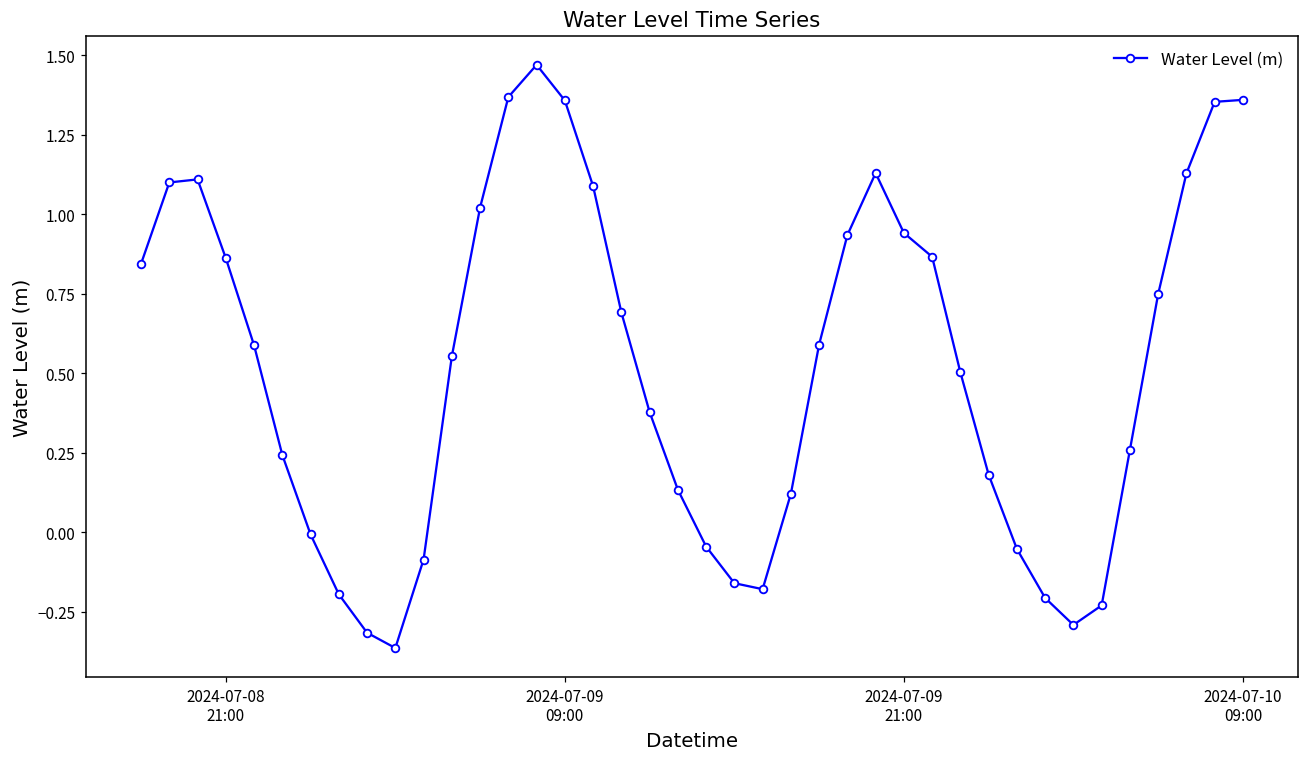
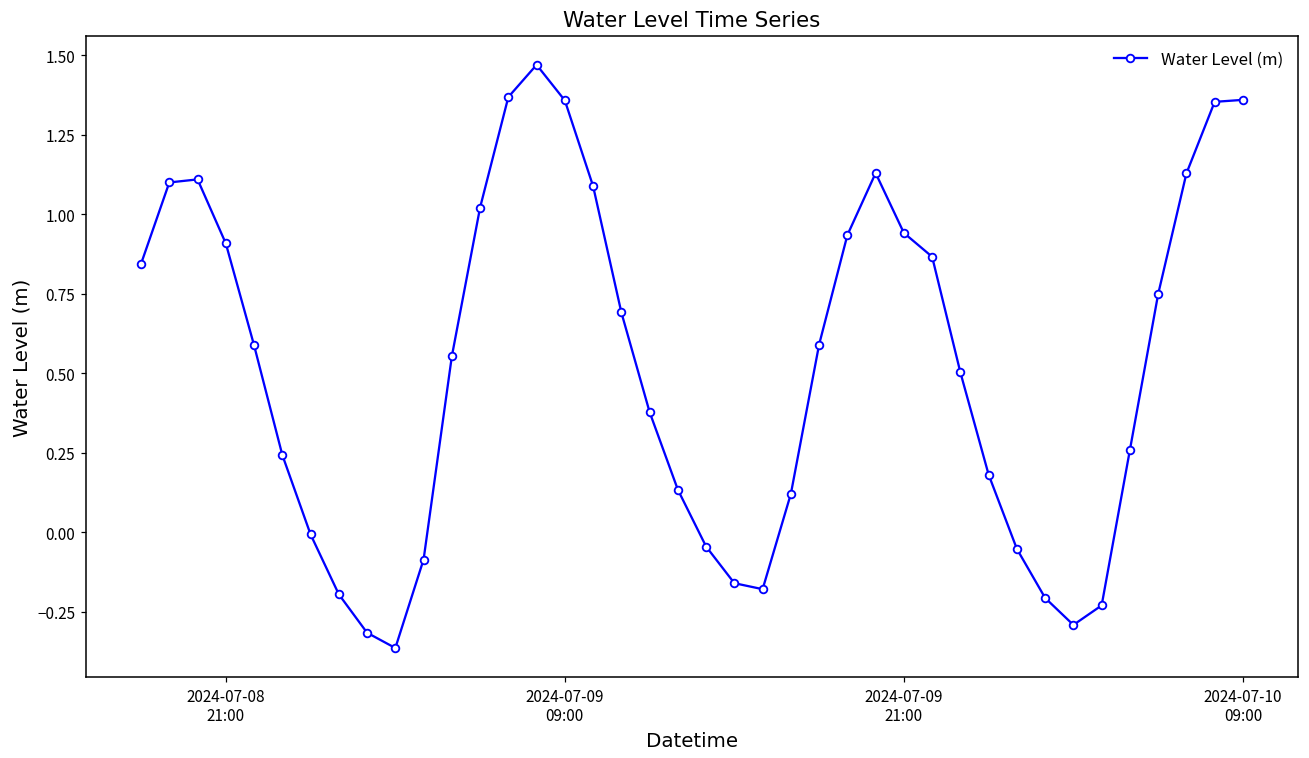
  {
-   "2024-07-08 21:00": 0.86,
+   "2024-07-08 21:00": 0.91,
    "2024-07-09 09:00": 1.36,
    "2024-07-09 21:00": 0.94,
    "2024-07-10 09:00": 1.36
  }
